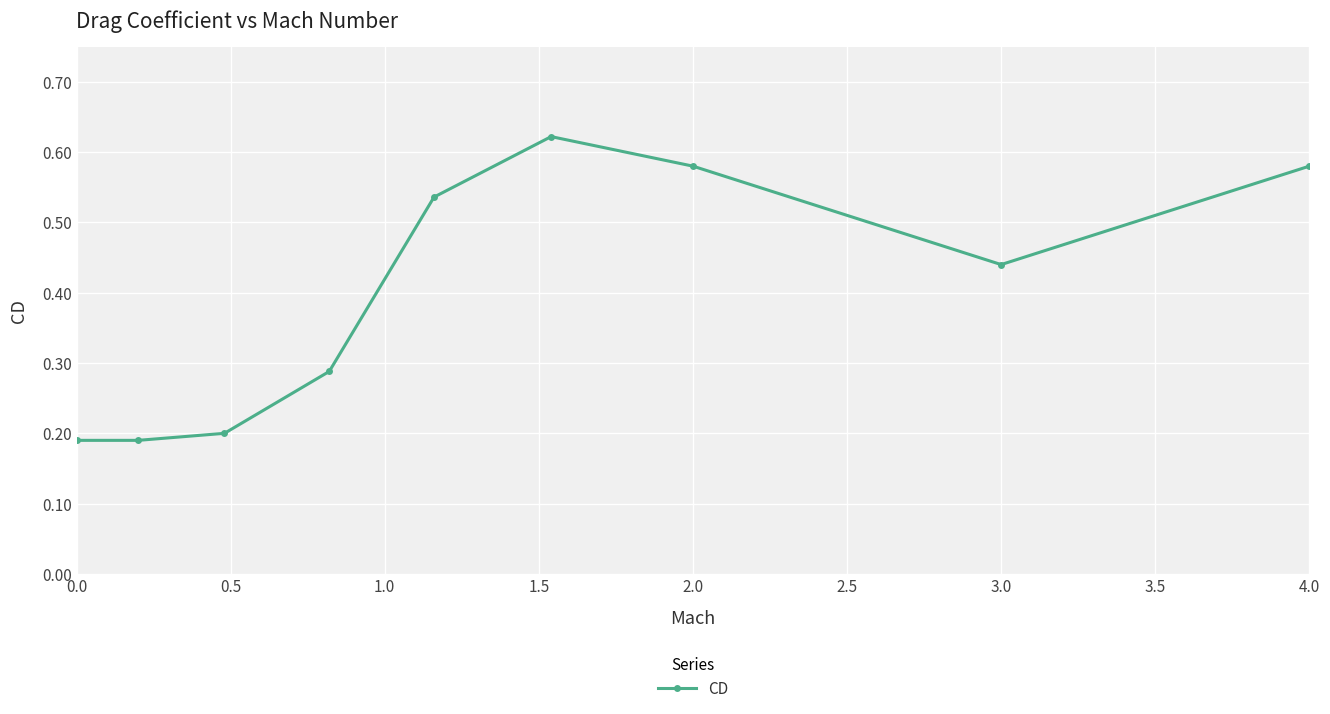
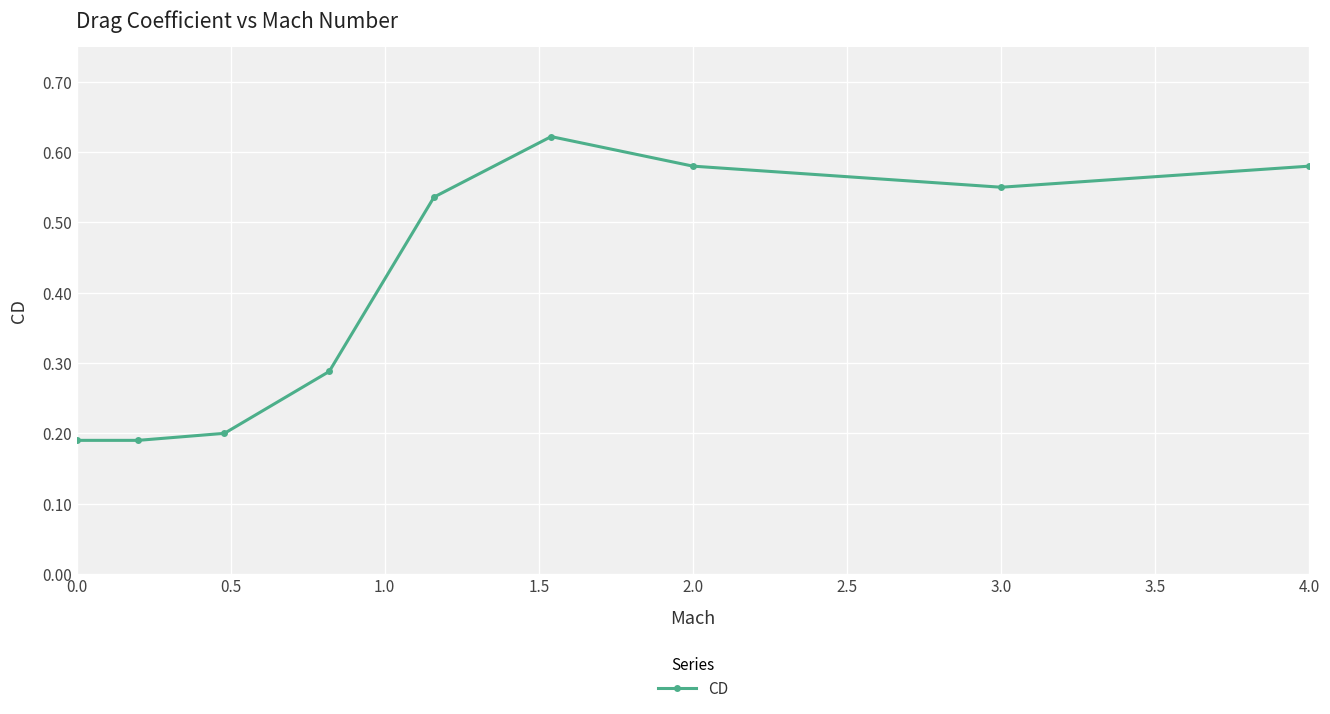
  {
    "0.0": 0.19,
    "2.0": 0.58,
-   "3.0": 0.44,
+   "3.0": 0.55,
    "4.0": 0.58
  }
